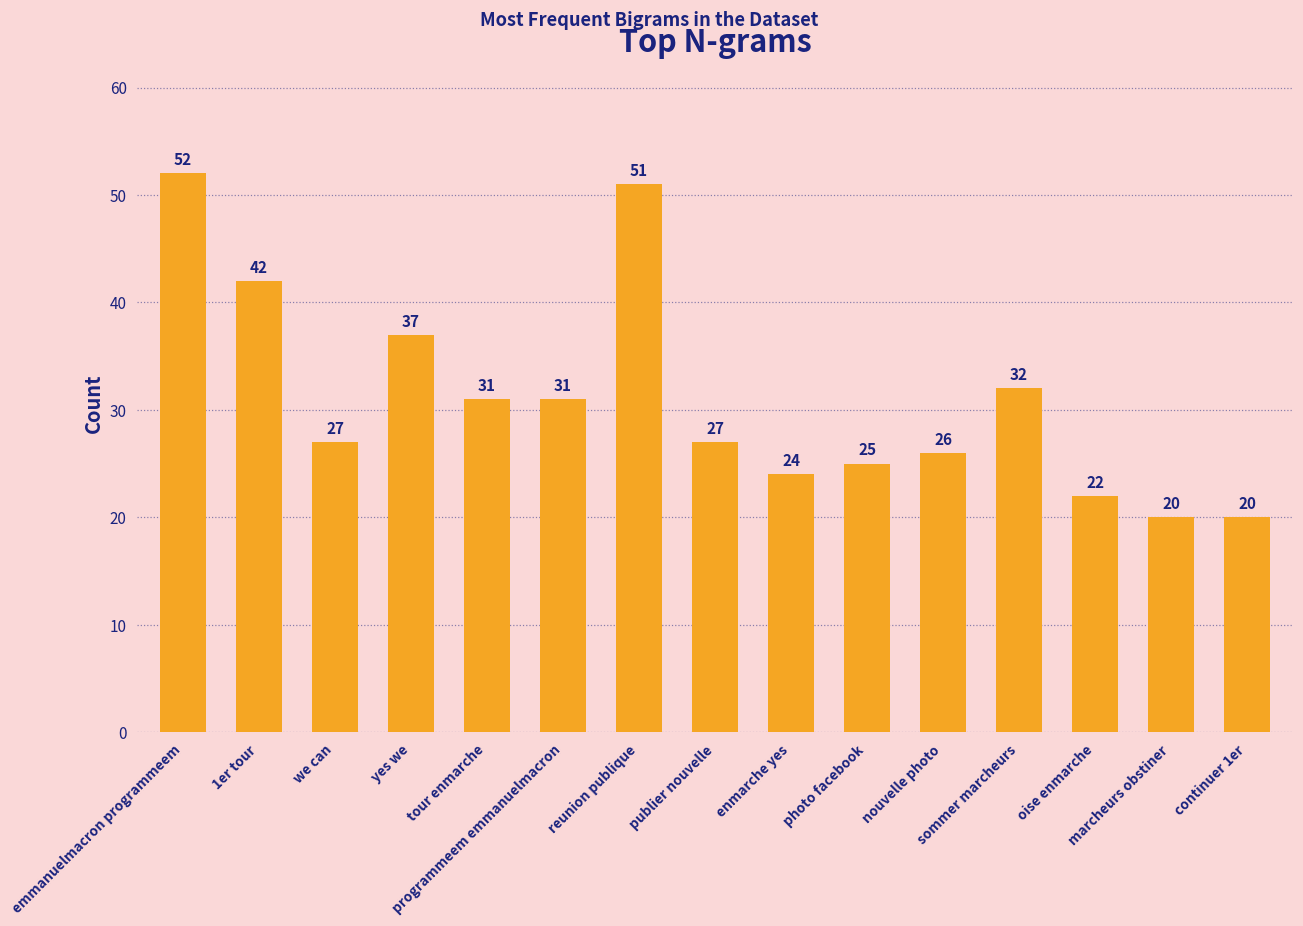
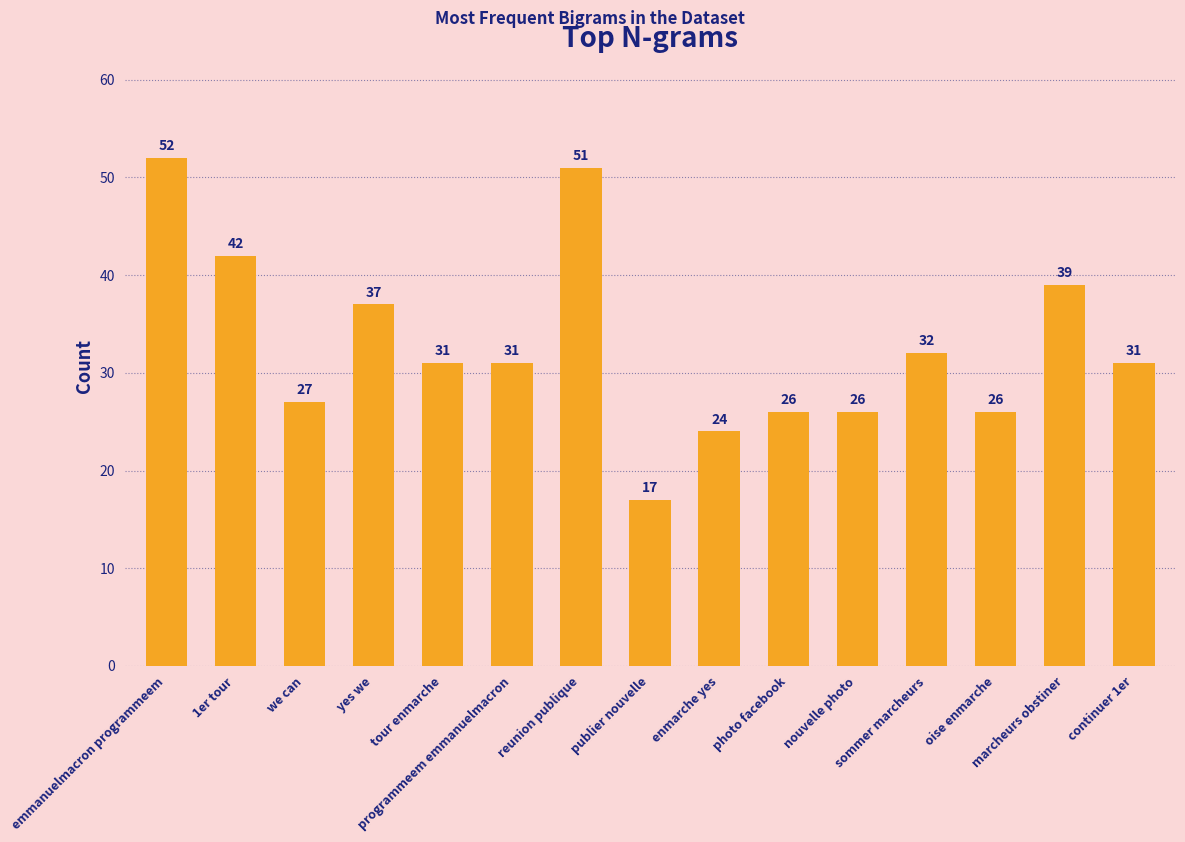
  {
    "emmanuelmacron programmeem": 52,
    "1er tour": 42,
    "we can": 27,
    "yes we": 37,
    "tour enmarche": 31,
    "programmeem emmanuelmacron": 31,
    "reunion publique": 51,
-   "publier nouvelle": 27,
+   "publier nouvelle": 17,
    "enmarche yes": 24,
-   "photo facebook": 25,
+   "photo facebook": 26,
    "nouvelle photo": 26,
    "sommer marcheurs": 32,
-   "oise enmarche": 22,
-   "marcheurs obstiner": 20,
-   "continuer 1er": 20
+   "oise enmarche": 26,
+   "marcheurs obstiner": 39,
+   "continuer 1er": 31
  }
